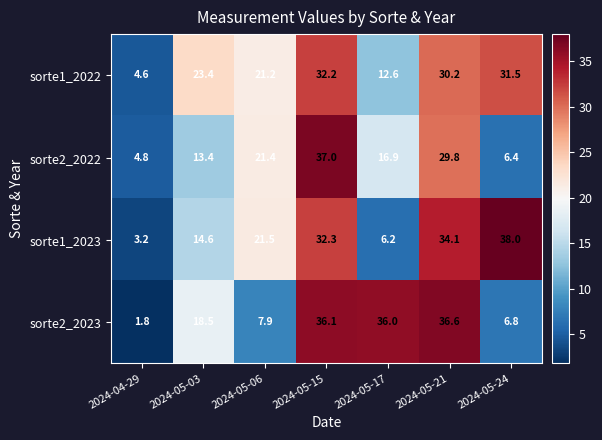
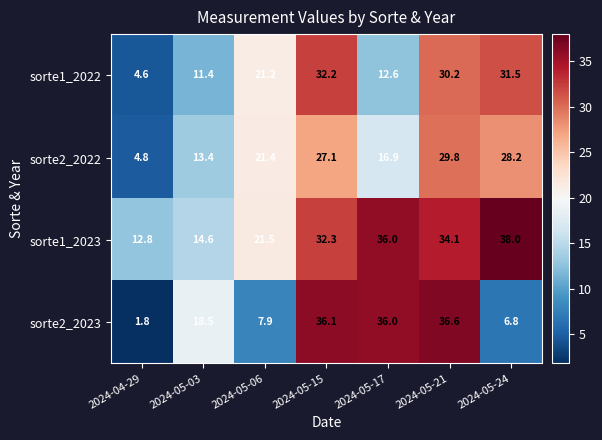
  {
    "sorte1_2022": {
      "2024-04-29": 4.6,
-     "2024-05-03": 23.4,
+     "2024-05-03": 11.4,
      "2024-05-15": 32.2,
      "2024-05-17": 12.6,
      "2024-05-21": 30.2,
      "2024-05-24": 31.5
    },
    "sorte2_2022": {
      "2024-04-29": 4.8,
      "2024-05-03": 13.4,
-     "2024-05-15": 37.0,
+     "2024-05-15": 27.1,
      "2024-05-21": 29.8,
-     "2024-05-24": 6.4
+     "2024-05-24": 28.2
    },
    "sorte1_2023": {
-     "2024-04-29": 3.2,
+     "2024-04-29": 12.8,
      "2024-05-03": 14.6,
      "2024-05-15": 32.3,
-     "2024-05-17": 6.2,
+     "2024-05-17": 36.0,
      "2024-05-21": 34.1,
      "2024-05-24": 38.0
    },
    "sorte2_2023": {
      "2024-04-29": 1.8,
      "2024-05-06": 7.9,
      "2024-05-15": 36.1,
      "2024-05-17": 36.0,
      "2024-05-21": 36.6,
      "2024-05-24": 6.8
    }
  }
